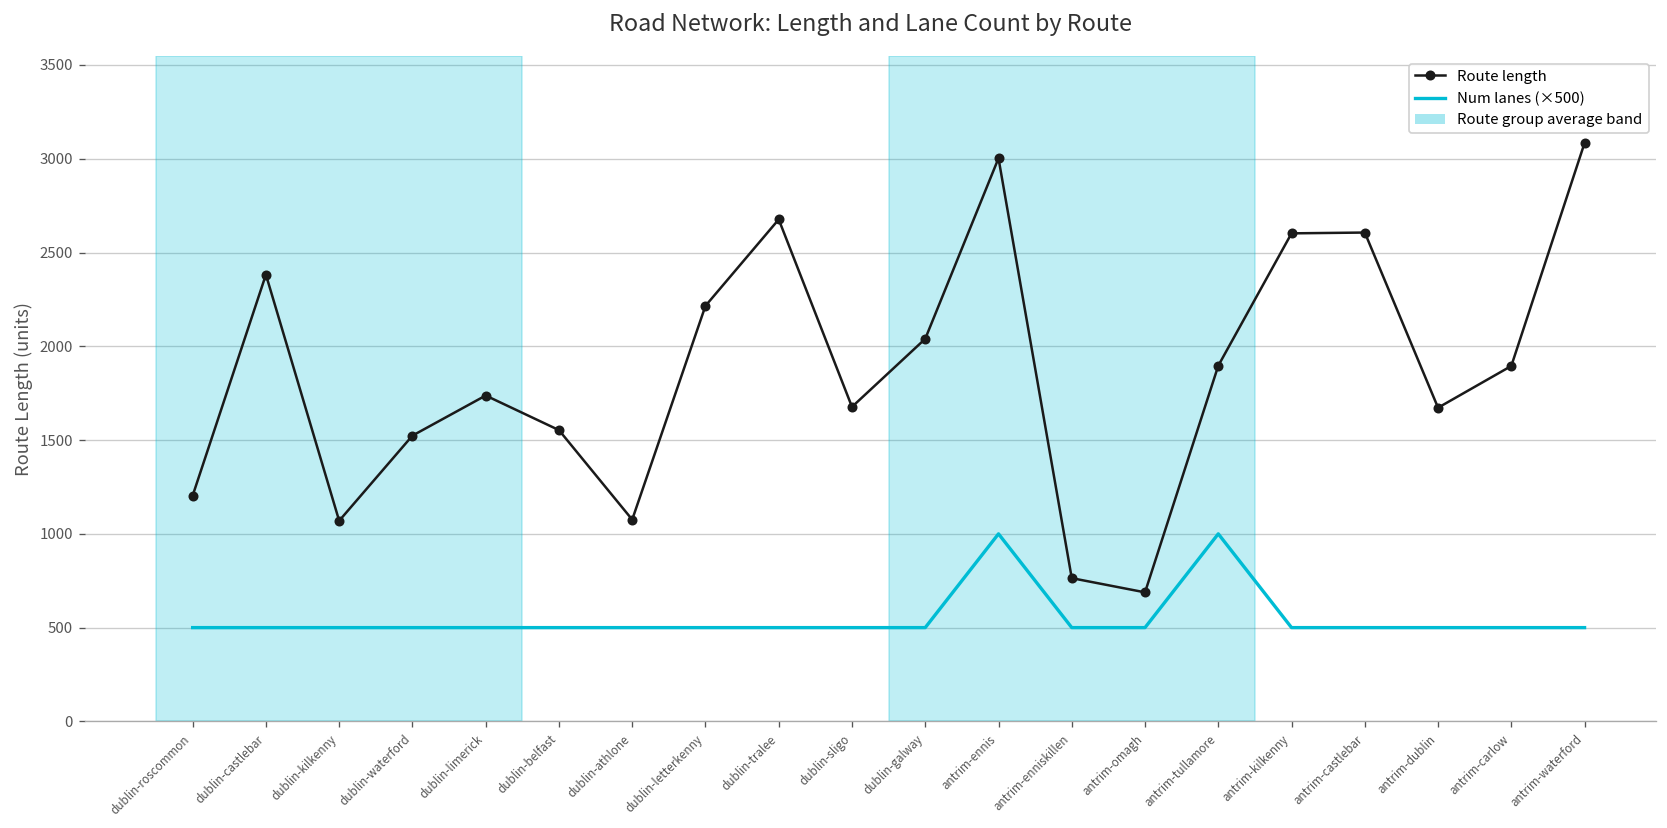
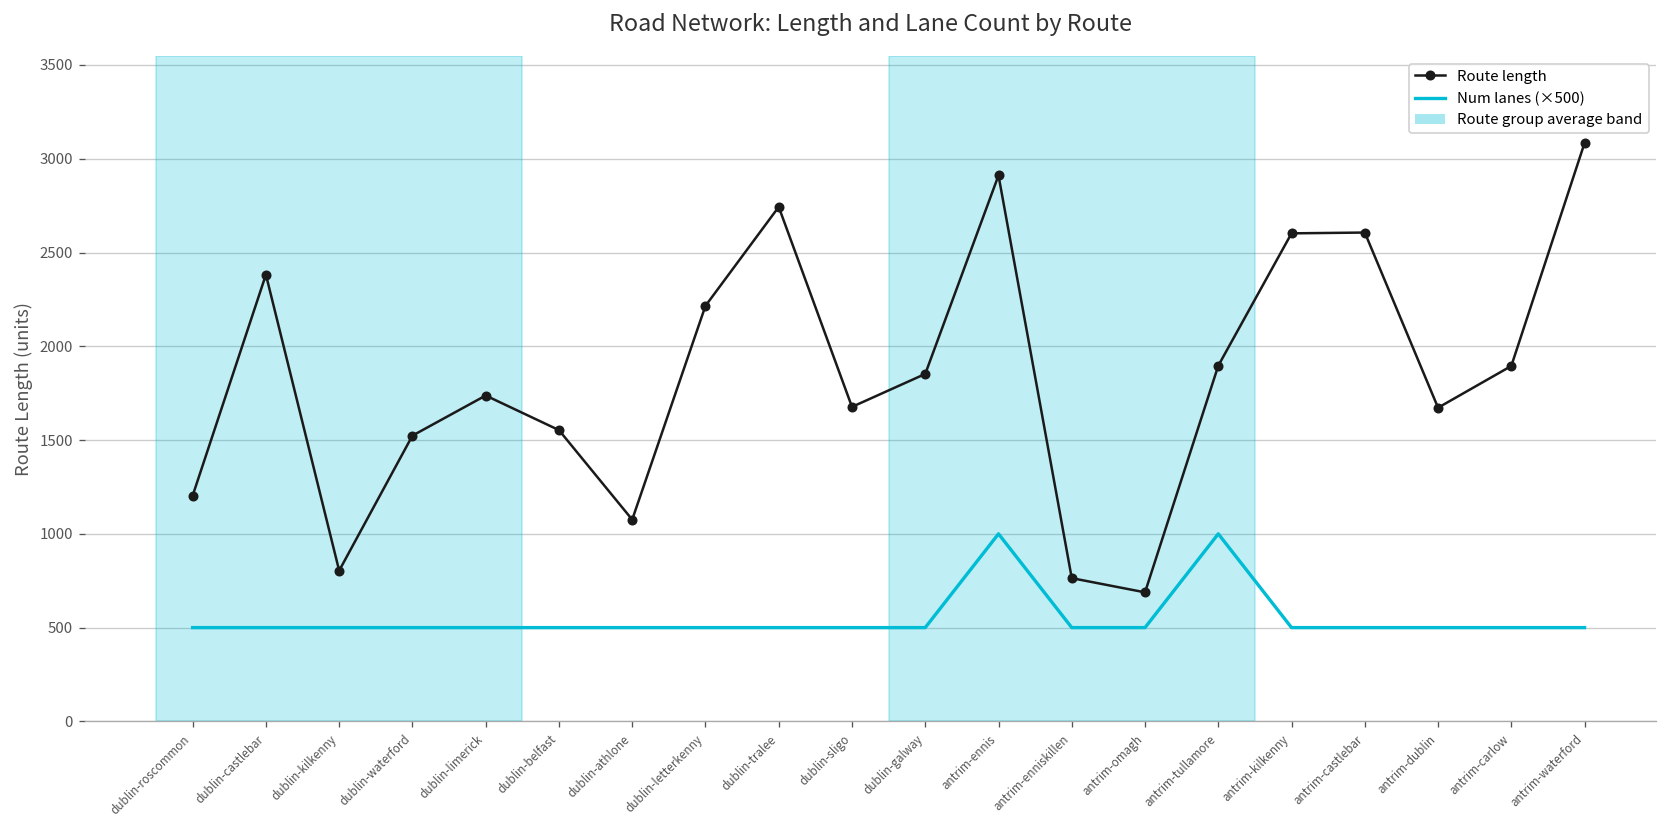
  {
    "Route length": {
      "dublin-roscommon": 1200,
      "dublin-castlebar": 2380,
-     "dublin-kilkenny": 1070,
+     "dublin-kilkenny": 800,
      "dublin-waterford": 1520,
      "dublin-limerick": 1740,
      "dublin-belfast": 1550,
      "dublin-athlone": 1080,
      "dublin-letterkenny": 2220,
-     "dublin-tralee": 2680,
+     "dublin-tralee": 2740,
      "dublin-sligo": 1680,
-     "dublin-galway": 2040,
-     "antrim-ennis": 3000,
+     "dublin-galway": 1850,
+     "antrim-ennis": 2910,
      "antrim-enniskillen": 760,
      "antrim-omagh": 690,
      "antrim-tullamore": 1900,
      "antrim-kilkenny": 2600,
      "antrim-castlebar": 2610,
      "antrim-dublin": 1670,
      "antrim-carlow": 1900,
      "antrim-waterford": 3080
    },
    "Num lanes (×500)": {
      "dublin-roscommon": 500,
      "dublin-castlebar": 500,
      "dublin-kilkenny": 500,
      "dublin-waterford": 500,
      "dublin-limerick": 500,
      "dublin-belfast": 500,
      "dublin-athlone": 500,
      "dublin-letterkenny": 500,
      "dublin-tralee": 500,
      "dublin-sligo": 500,
      "dublin-galway": 500,
      "antrim-ennis": 1000,
      "antrim-enniskillen": 500,
      "antrim-omagh": 500,
      "antrim-tullamore": 1000,
      "antrim-kilkenny": 500,
      "antrim-castlebar": 500,
      "antrim-dublin": 500,
      "antrim-carlow": 500,
      "antrim-waterford": 500
    }
  }
